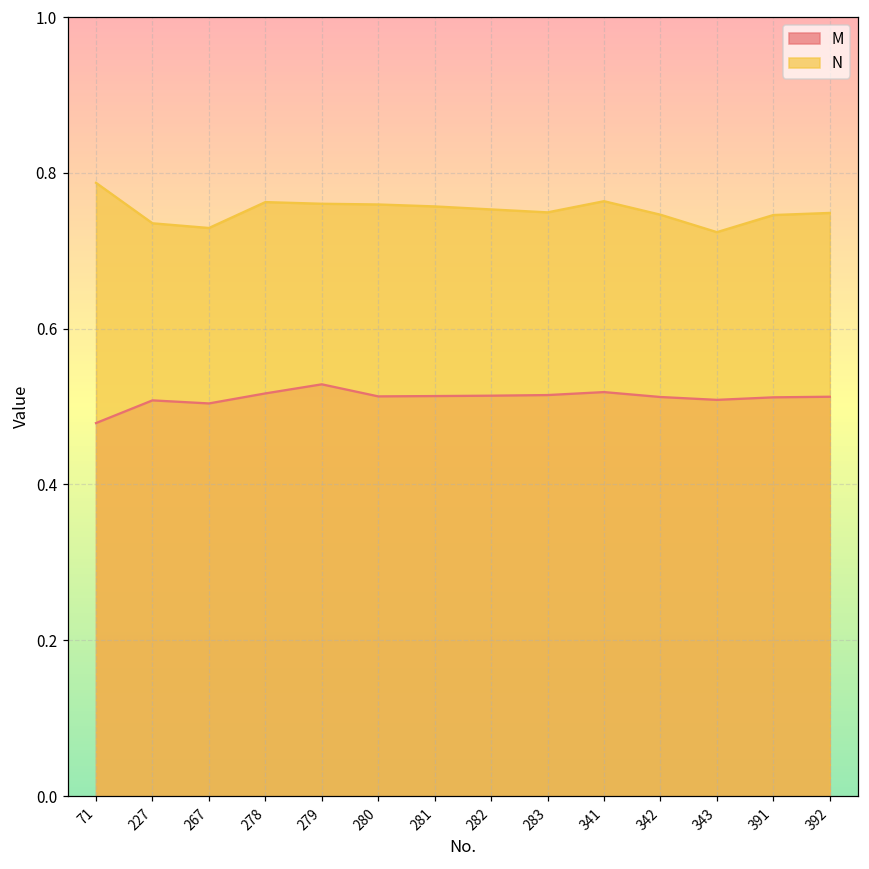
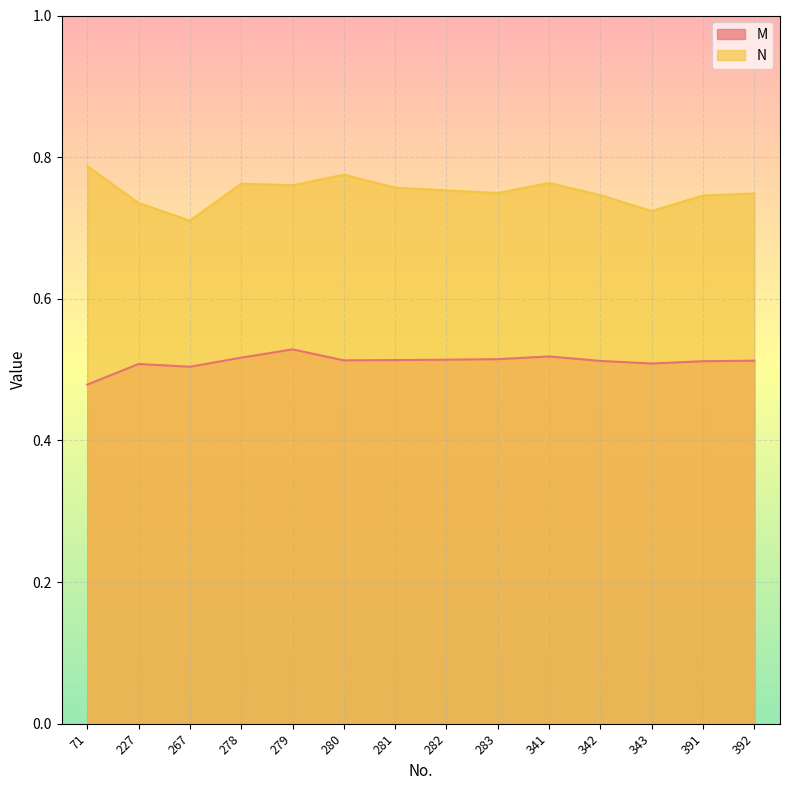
  {
    "M": {
      "71": 0.48,
      "227": 0.51,
      "267": 0.50,
      "278": 0.52,
      "279": 0.53,
      "280": 0.51,
      "281": 0.51,
      "282": 0.51,
      "283": 0.51,
      "341": 0.52,
      "342": 0.51,
      "343": 0.51,
      "391": 0.51,
      "392": 0.51
    },
    "N": {
      "71": 0.79,
      "227": 0.74,
-     "267": 0.73,
+     "267": 0.71,
      "278": 0.76,
      "279": 0.76,
-     "280": 0.76,
+     "280": 0.78,
      "281": 0.76,
      "282": 0.75,
      "283": 0.75,
      "341": 0.76,
      "342": 0.75,
      "343": 0.72,
      "391": 0.75,
      "392": 0.75
    }
  }
